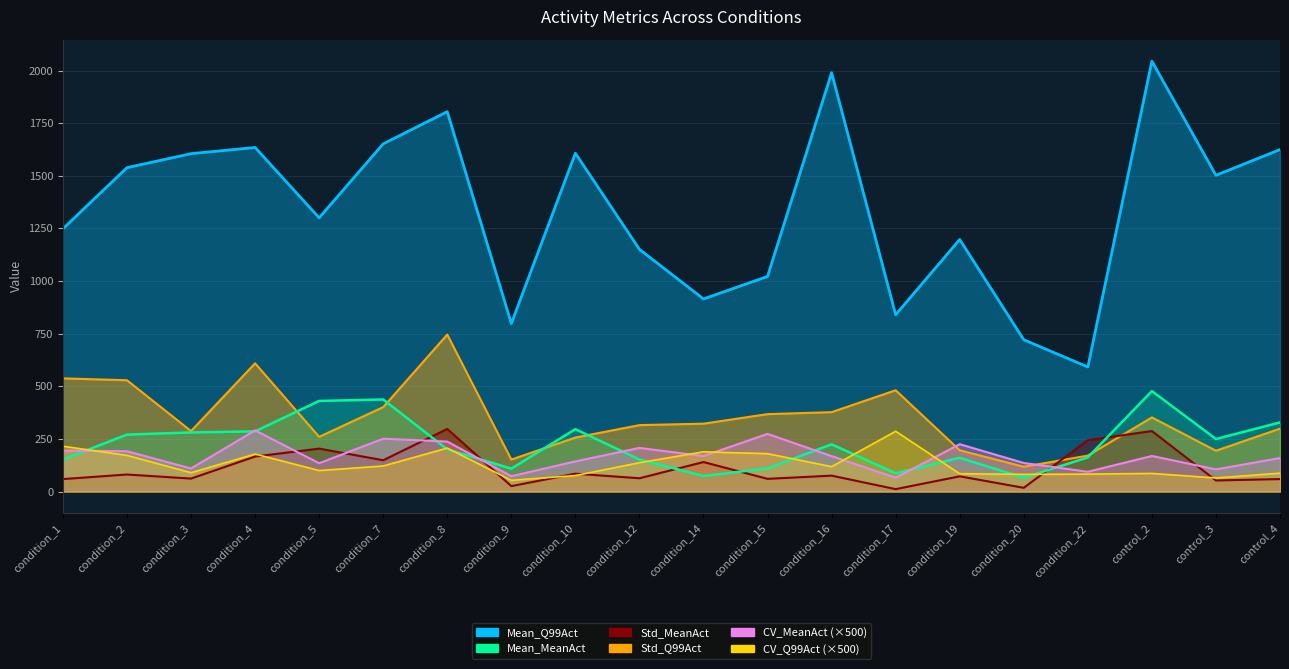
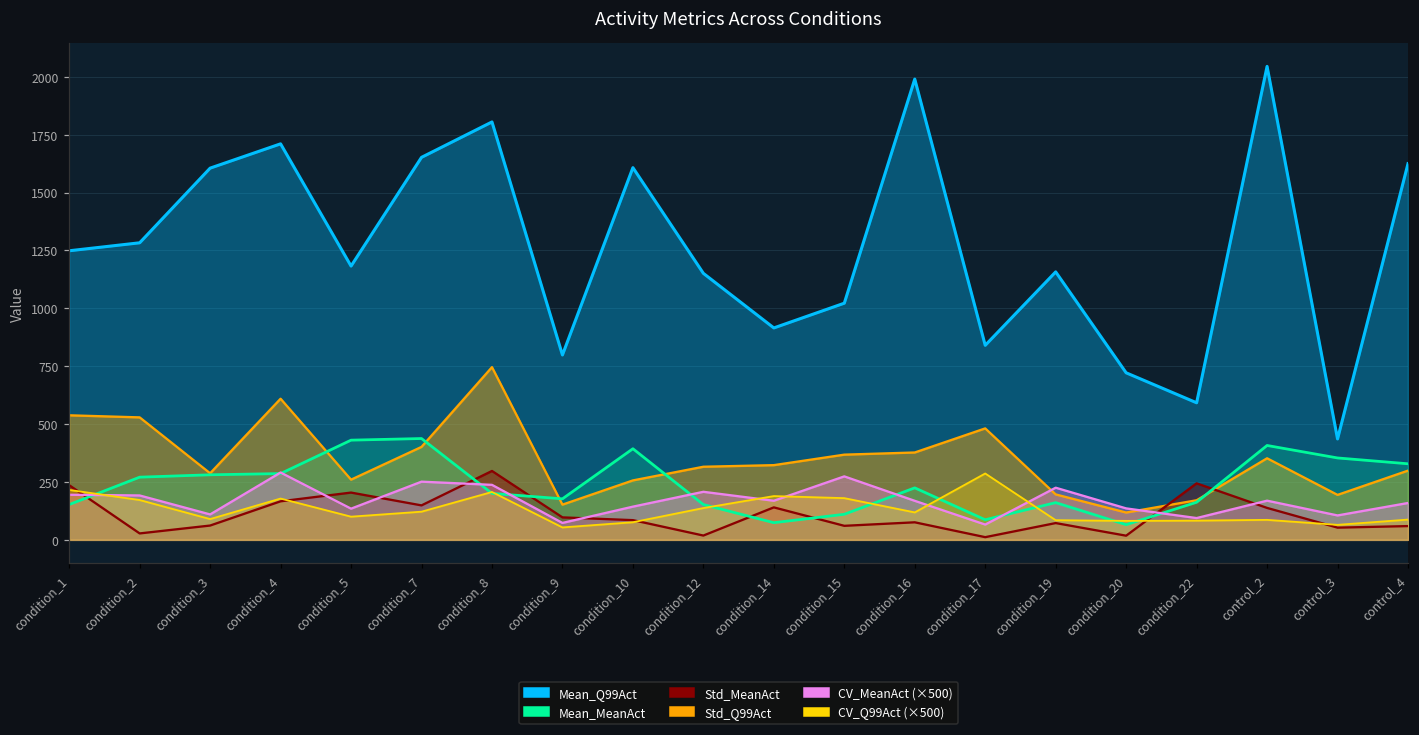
  {
    "Mean_Q99Act": {
      "condition_1": 1250,
-     "condition_2": 1540,
+     "condition_2": 1280,
      "condition_3": 1610,
-     "condition_4": 1630,
-     "condition_5": 1300,
+     "condition_4": 1710,
+     "condition_5": 1180,
      "condition_7": 1650,
      "condition_8": 1800,
      "condition_9": 800,
      "condition_10": 1610,
      "condition_12": 1150,
      "condition_14": 920,
      "condition_15": 1020,
      "condition_16": 1990,
      "condition_17": 840,
-     "condition_19": 1200,
+     "condition_19": 1160,
      "condition_20": 720,
      "condition_22": 590,
      "control_2": 2040,
-     "control_3": 1500,
+     "control_3": 440,
      "control_4": 1620
    },
    "Std_MeanAct": {
-     "condition_1": 60,
-     "condition_2": 80,
+     "condition_1": 240,
+     "condition_2": 30,
      "condition_3": 60,
      "condition_5": 200,
      "condition_7": 150,
      "condition_8": 300,
-     "condition_9": 30,
-     "condition_12": 60,
+     "condition_9": 100,
+     "condition_12": 20,
      "condition_14": 140,
      "condition_15": 60,
      "condition_16": 80,
      "condition_17": 10,
      "condition_19": 70,
      "condition_20": 20,
      "condition_22": 240,
-     "control_2": 290,
+     "control_2": 140,
      "control_4": 60
    },
    "Mean_MeanAct": {
      "condition_1": 150,
      "condition_2": 270,
      "condition_5": 430,
      "condition_7": 440,
-     "condition_9": 110,
-     "condition_10": 300,
+     "condition_9": 180,
+     "condition_10": 390,
      "condition_12": 150,
      "condition_14": 70,
      "condition_15": 110,
      "condition_16": 220,
      "condition_17": 90,
      "condition_19": 160,
      "condition_20": 70,
-     "control_2": 480,
-     "control_3": 250,
+     "control_2": 410,
+     "control_3": 350,
      "control_4": 330
    }
  }
